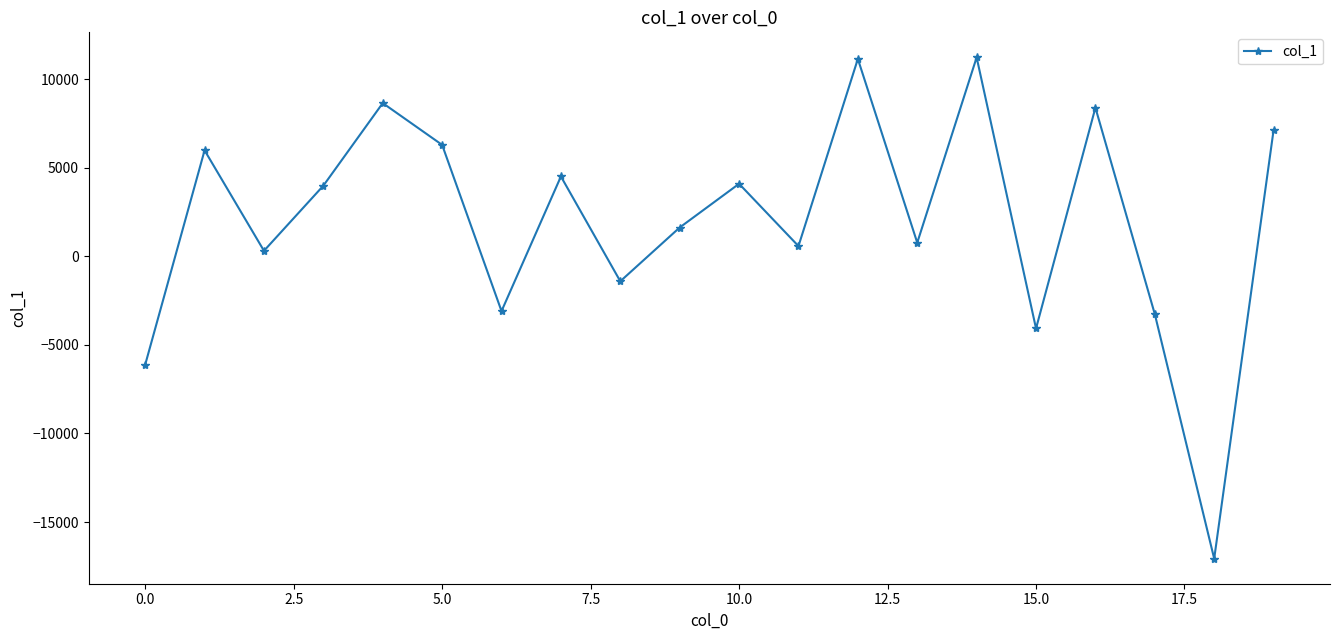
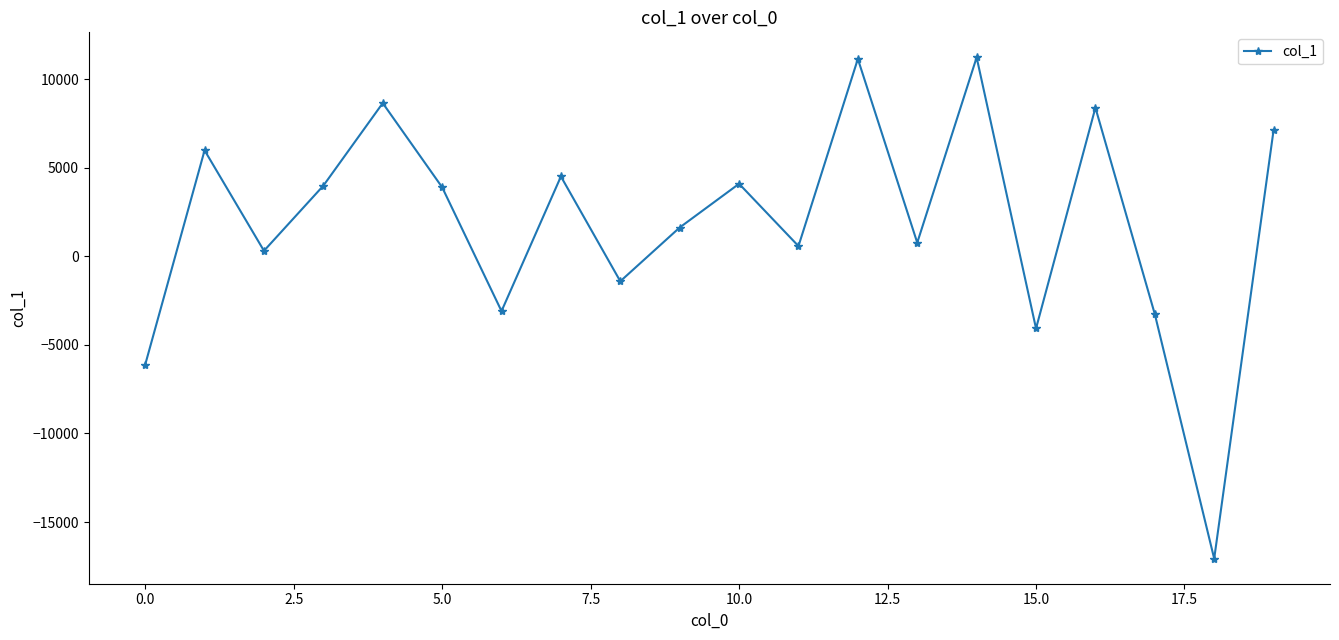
  {
    "0.0": -6100,
-   "5.0": 6300,
+   "5.0": 3900,
    "10.0": 4100,
    "15.0": -4100
  }
